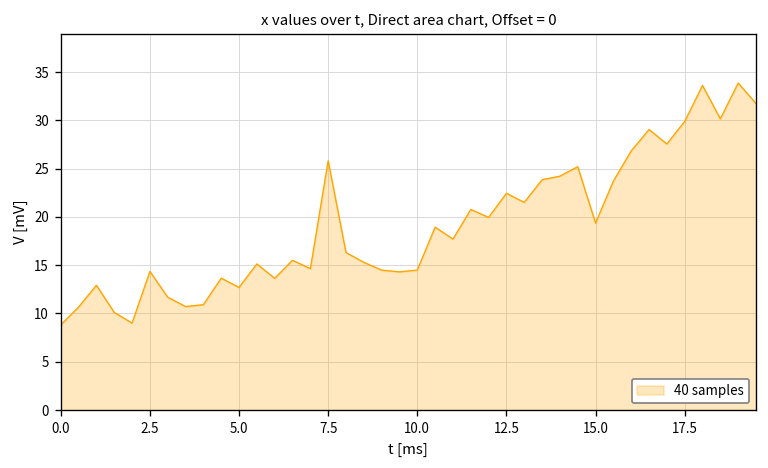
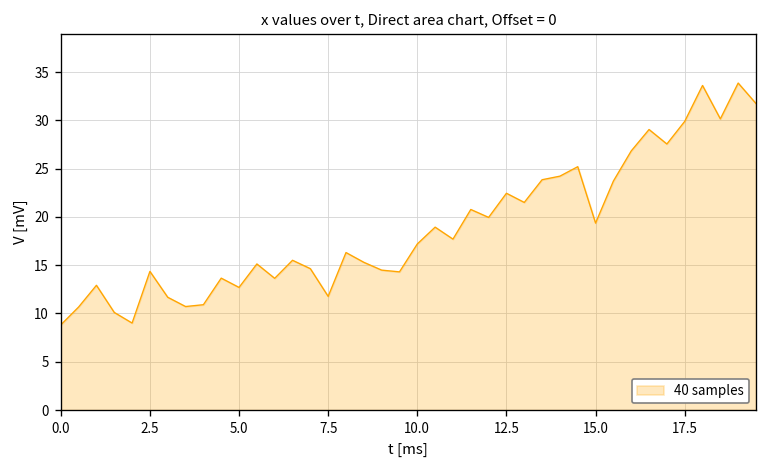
  {
    "0.0": 9,
    "2.5": 14,
    "5.0": 13,
-   "7.5": 26,
-   "10.0": 15,
+   "7.5": 12,
+   "10.0": 17,
    "12.5": 22,
    "15.0": 19,
    "17.5": 30
  }
